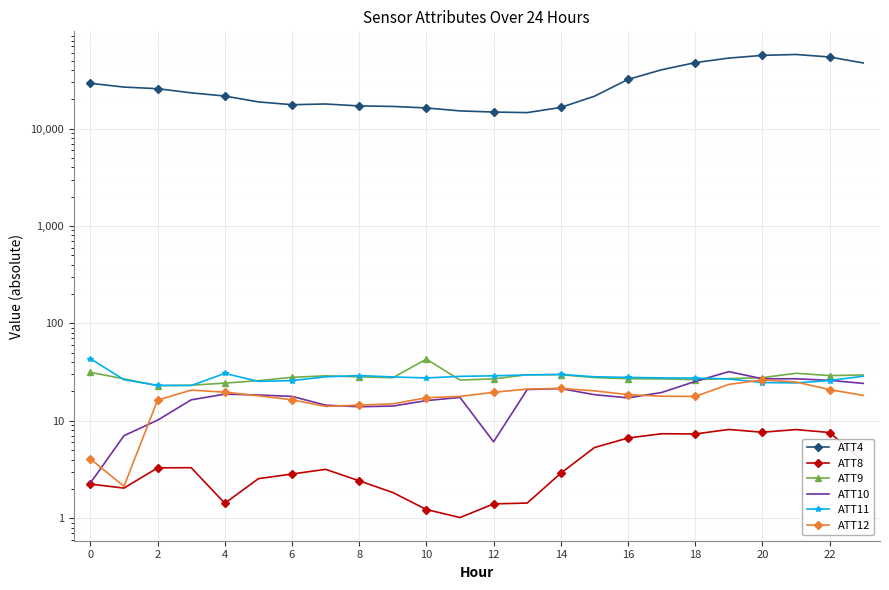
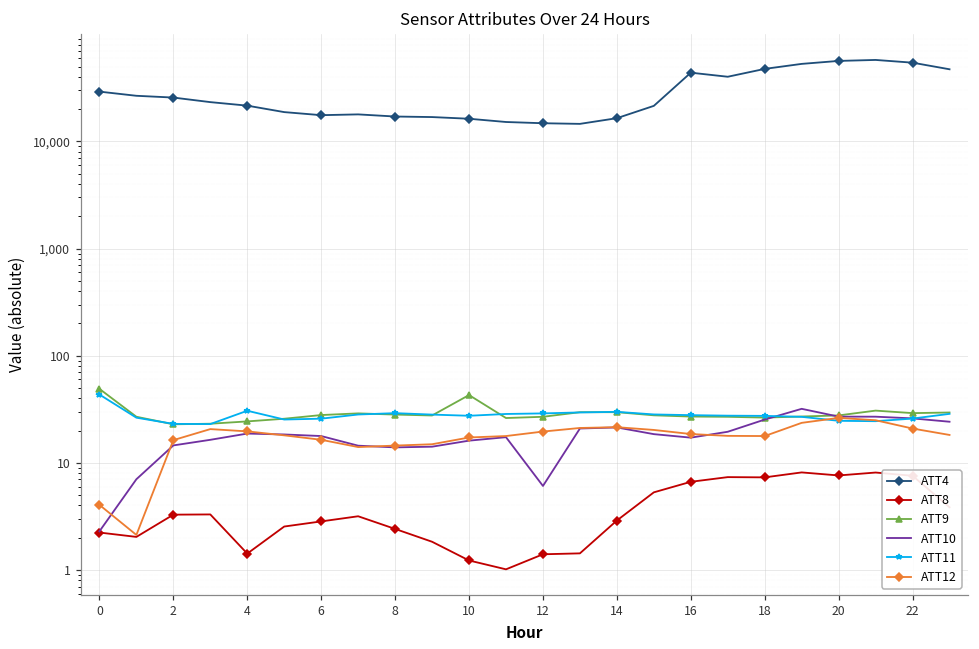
  {
    "ATT4": {
      "0": "29,000",
      "2": "26,000",
      "4": "22,000",
      "6": "18,000",
      "8": "17,000",
      "10": "16,000",
      "12": "15,000",
      "14": "17,000",
-     "16": "32,000",
+     "16": "40,000",
      "18": "50,000",
      "20": "60,000",
      "22": "50,000"
    },
    "ATT8": {
      "2": "3.3",
      "4": "1.4",
      "6": "3",
      "8": "2.4",
      "10": "1.2",
      "12": "1.4",
      "14": "3",
      "16": "7",
      "18": "7",
      "20": "8",
      "22": "8"
    },
    "ATT9": {
-     "0": "31",
+     "0": "50",
      "4": "24",
      "6": "28",
      "10": "40",
      "12": "27",
      "22": "29"
    },
    "ATT10": {
-     "2": "10",
+     "2": "15",
      "6": "18",
      "10": "16",
      "12": "6",
      "16": "17"
    },
    "ATT11": {
      "0": "40",
      "4": "31",
      "6": "26",
      "10": "28",
      "12": "29",
      "20": "25"
    },
    "ATT12": {
      "0": "4",
      "2": "16",
      "6": "16",
      "10": "17",
      "12": "20",
      "16": "19",
      "18": "18",
      "22": "21"
    }
  }
